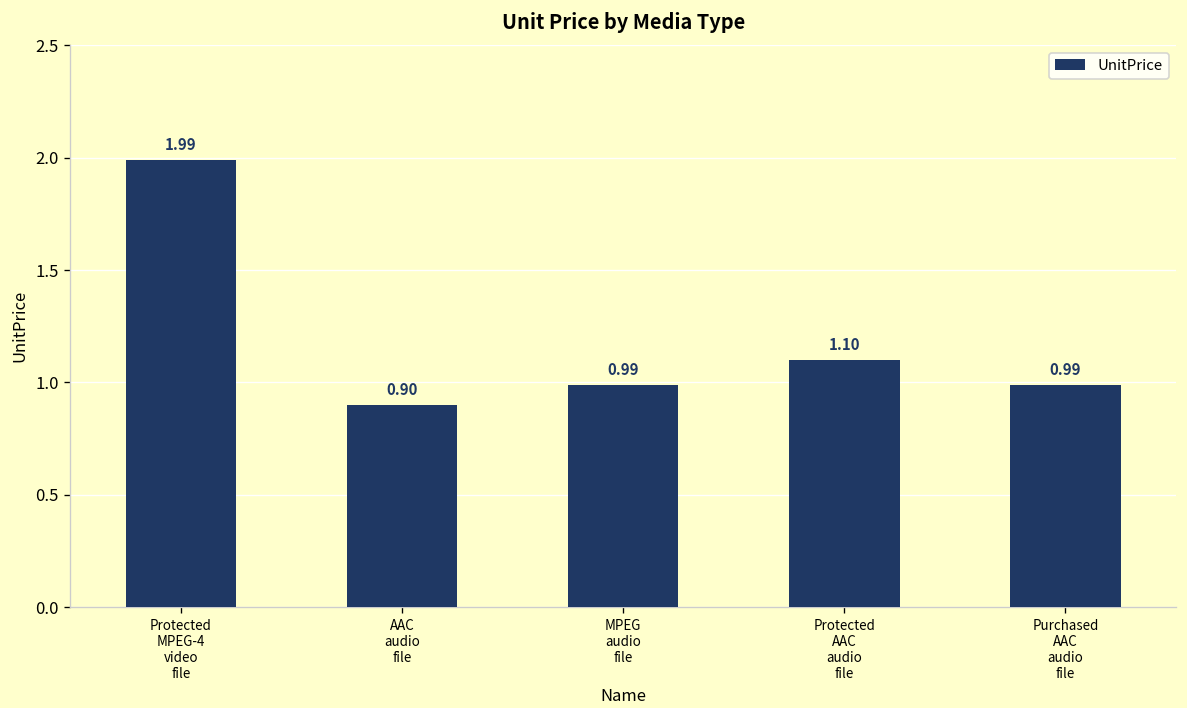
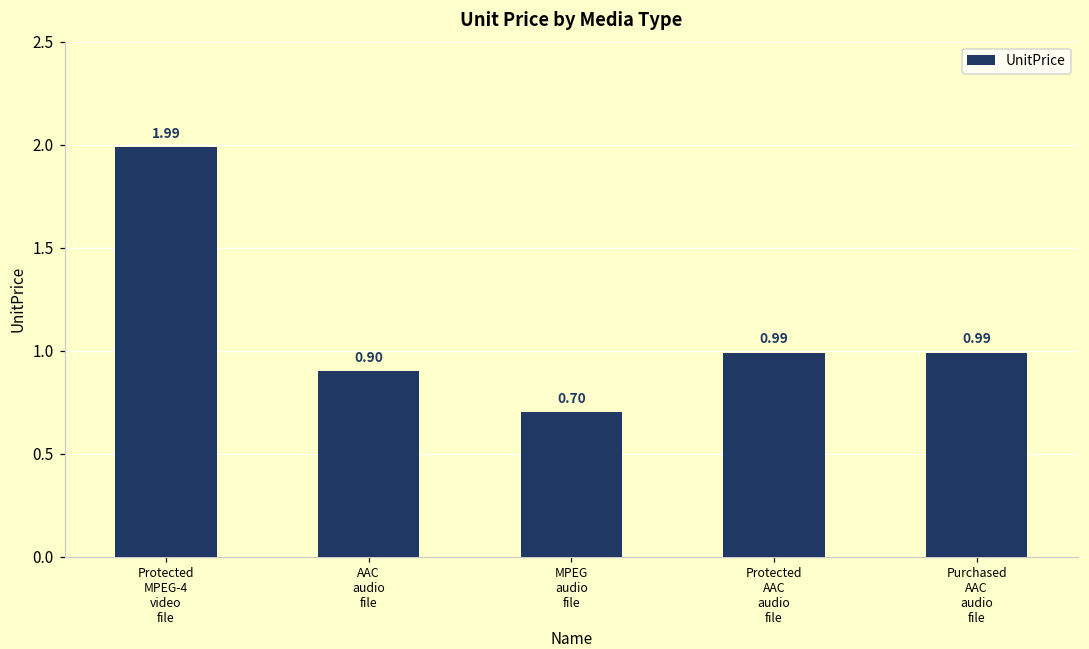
  {
    "Protected MPEG-4 video file": 1.99,
    "AAC audio file": 0.90,
-   "MPEG audio file": 0.99,
-   "Protected AAC audio file": 1.10,
+   "MPEG audio file": 0.70,
+   "Protected AAC audio file": 0.99,
    "Purchased AAC audio file": 0.99
  }
